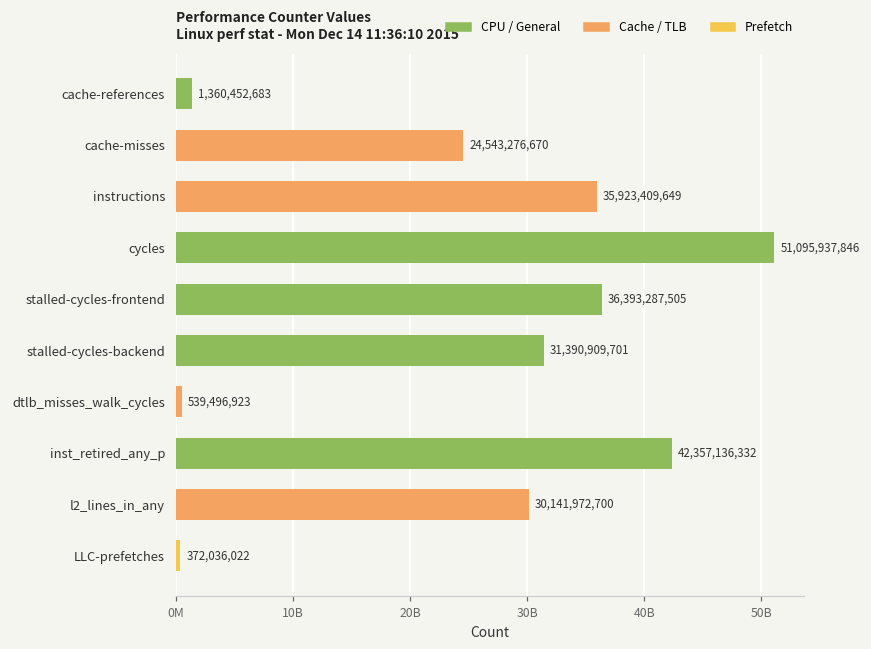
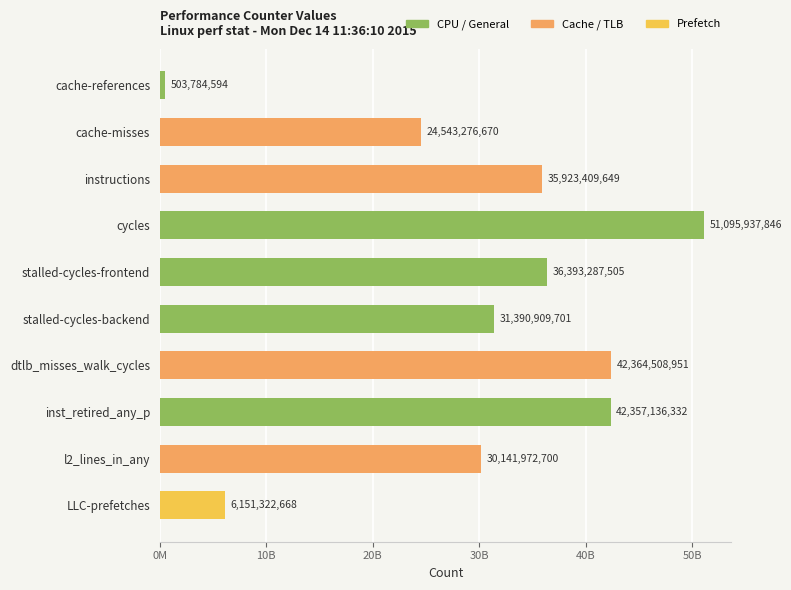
  {
-   "cache-references": "1,360,452,683",
+   "cache-references": "503,784,594",
    "cache-misses": "24,543,276,670",
    "instructions": "35,923,409,649",
    "cycles": "51,095,937,846",
    "stalled-cycles-frontend": "36,393,287,505",
    "stalled-cycles-backend": "31,390,909,701",
-   "dtlb_misses_walk_cycles": "539,496,923",
+   "dtlb_misses_walk_cycles": "42,364,508,951",
    "inst_retired_any_p": "42,357,136,332",
    "l2_lines_in_any": "30,141,972,700",
-   "LLC-prefetches": "372,036,022"
+   "LLC-prefetches": "6,151,322,668"
  }
